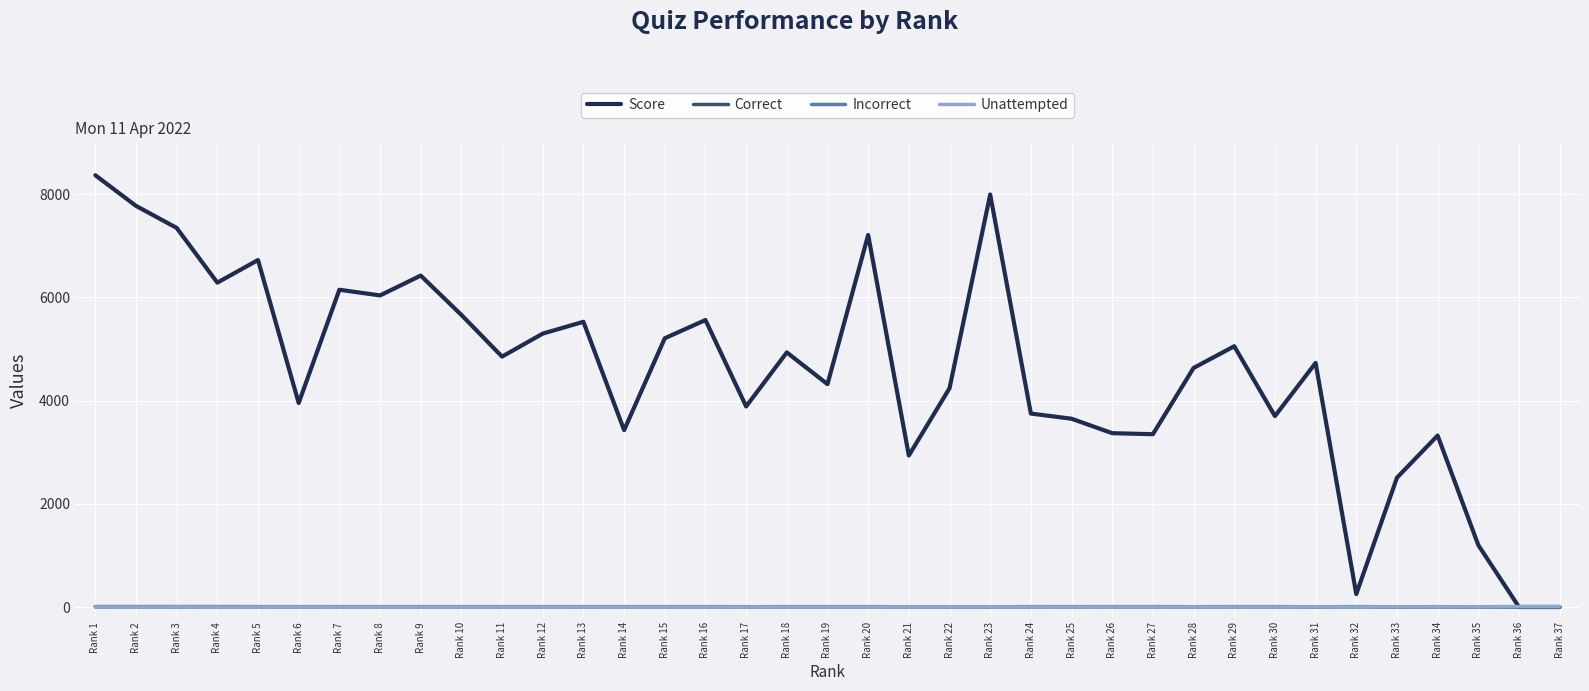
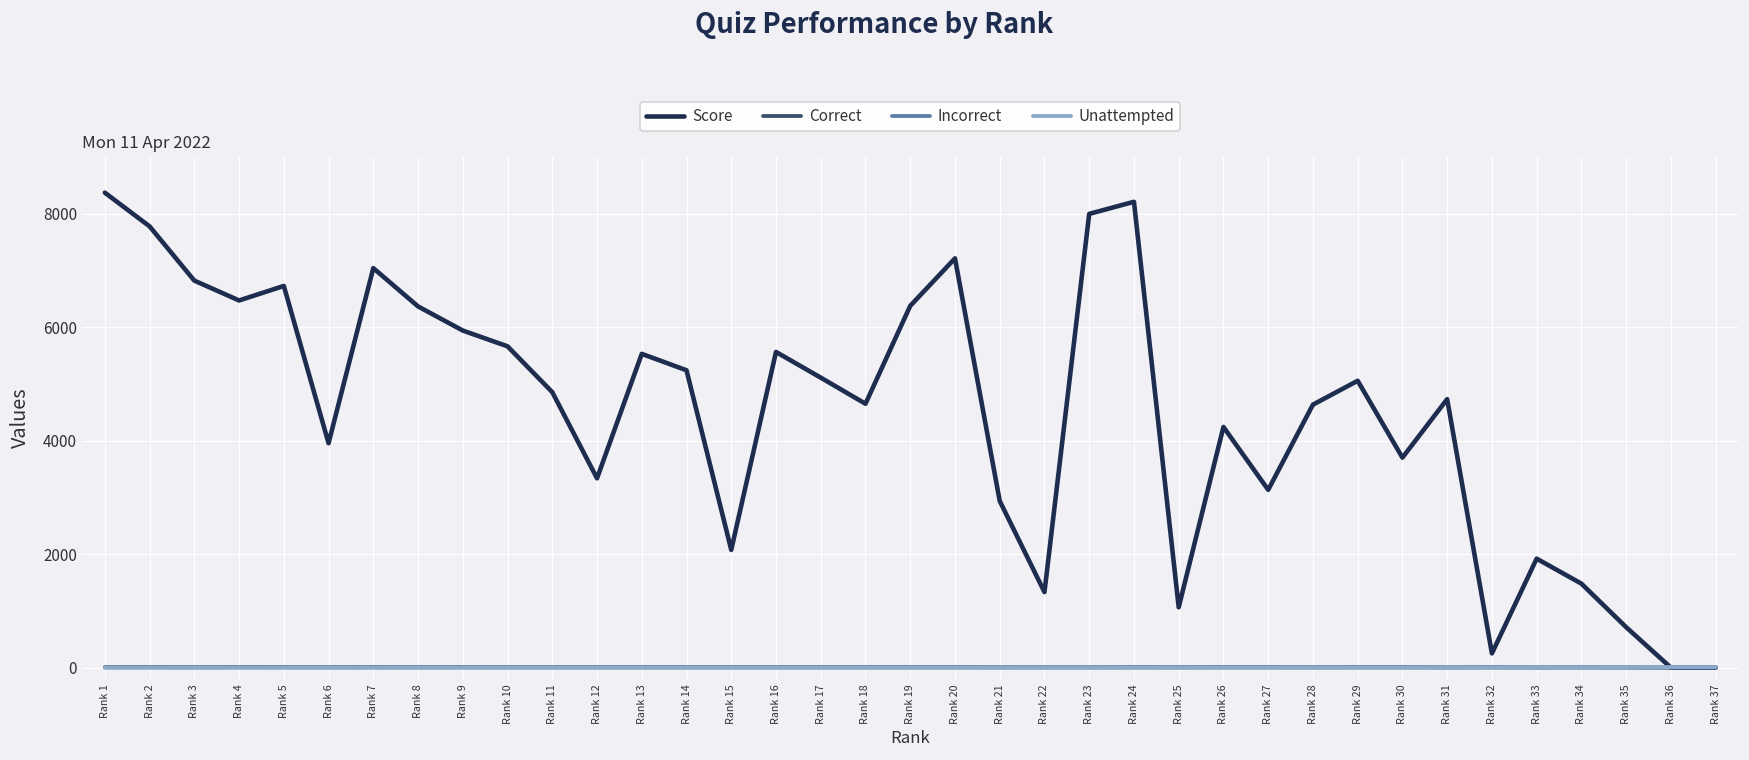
  {
    "Score": {
      "Rank 1": 8400,
      "Rank 2": 7800,
-     "Rank 3": 7300,
-     "Rank 4": 6300,
+     "Rank 3": 6800,
+     "Rank 4": 6500,
      "Rank 5": 6700,
      "Rank 6": 4000,
-     "Rank 7": 6200,
-     "Rank 8": 6000,
-     "Rank 9": 6400,
+     "Rank 7": 7000,
+     "Rank 8": 6400,
+     "Rank 9": 5900,
      "Rank 10": 5700,
      "Rank 11": 4900,
-     "Rank 12": 5300,
+     "Rank 12": 3300,
      "Rank 13": 5500,
-     "Rank 14": 3400,
-     "Rank 15": 5200,
+     "Rank 14": 5200,
+     "Rank 15": 2100,
      "Rank 16": 5600,
-     "Rank 17": 3900,
-     "Rank 18": 4900,
-     "Rank 19": 4300,
+     "Rank 17": 5100,
+     "Rank 18": 4700,
+     "Rank 19": 6400,
      "Rank 20": 7200,
      "Rank 21": 2900,
-     "Rank 22": 4200,
+     "Rank 22": 1300,
      "Rank 23": 8000,
-     "Rank 24": 3800,
-     "Rank 25": 3700,
-     "Rank 26": 3400,
-     "Rank 27": 3400,
+     "Rank 24": 8200,
+     "Rank 25": 1100,
+     "Rank 26": 4200,
+     "Rank 27": 3100,
      "Rank 28": 4600,
      "Rank 29": 5100,
      "Rank 30": 3700,
      "Rank 31": 4700,
      "Rank 32": 300,
-     "Rank 33": 2500,
-     "Rank 34": 3300,
-     "Rank 35": 1200
+     "Rank 33": 1900,
+     "Rank 34": 1500,
+     "Rank 35": 700
    }
  }
